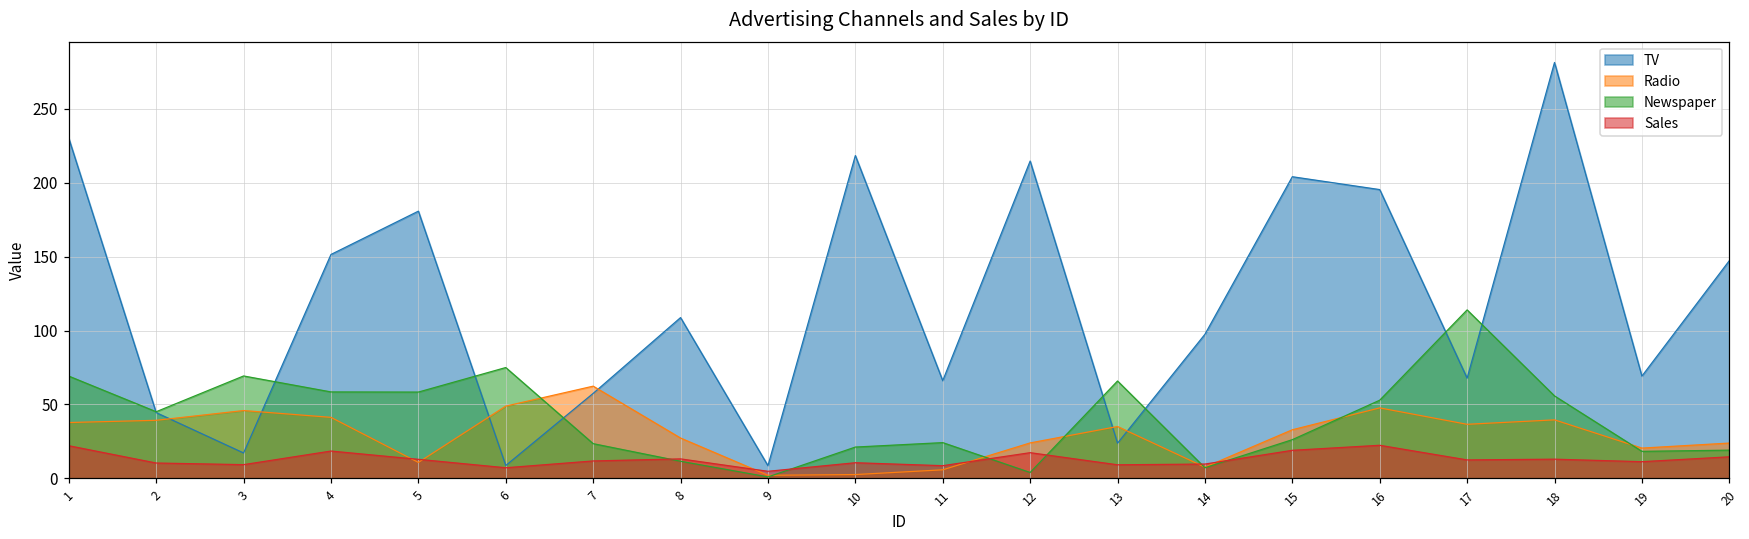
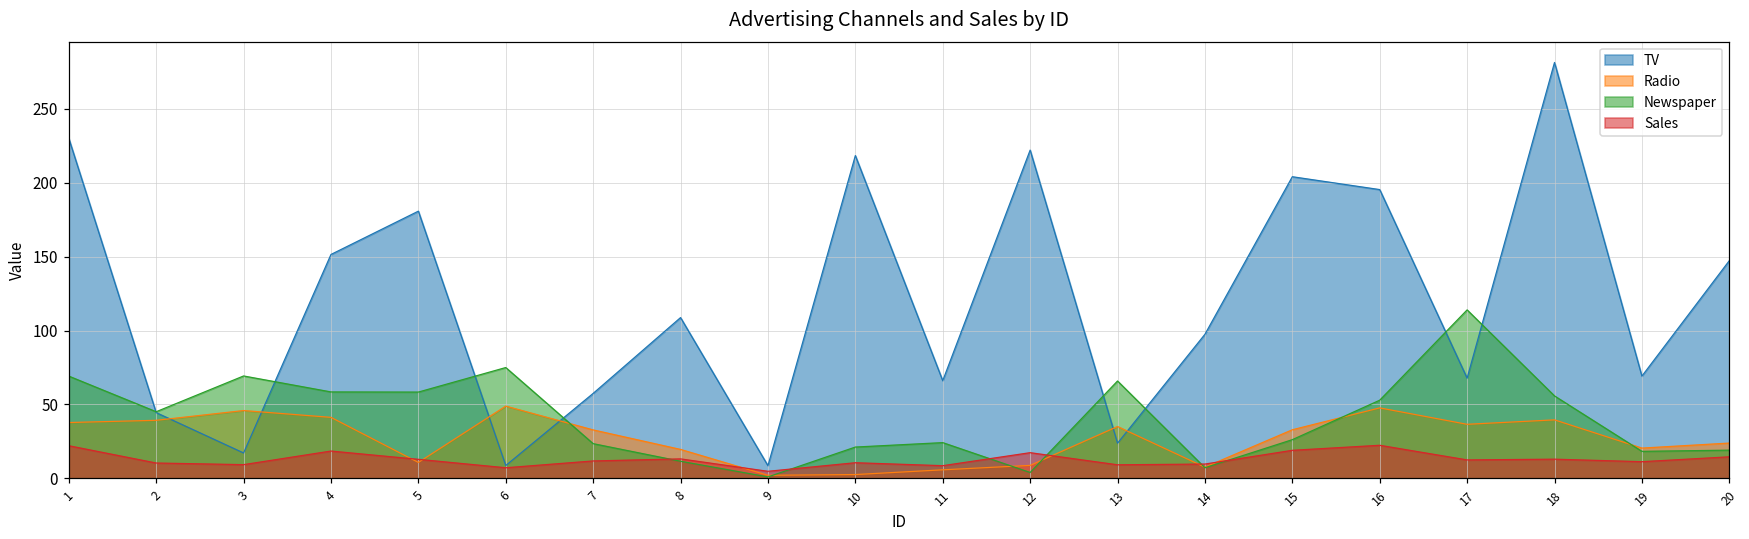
  {
    "TV": {
      "1": 230,
      "3": 17,
      "4": 152,
      "5": 181,
      "7": 58,
      "8": 109,
      "9": 9,
      "10": 218,
      "11": 66,
-     "12": 215,
+     "12": 222,
      "13": 24,
      "14": 98,
      "15": 204,
      "16": 195,
      "17": 68,
      "18": 281,
      "19": 69,
      "20": 147
    },
    "Radio": {
      "1": 38,
      "2": 39,
      "3": 46,
      "4": 41,
      "5": 11,
      "6": 49,
-     "7": 62,
-     "8": 27,
+     "7": 33,
+     "8": 20,
      "10": 3,
      "11": 6,
-     "12": 24,
+     "12": 9,
      "13": 35,
      "15": 33,
      "16": 48,
      "17": 37,
      "18": 40,
      "19": 21,
      "20": 24
    },
    "Newspaper": {
      "1": 69,
      "3": 69,
      "4": 59,
      "5": 58,
      "6": 75,
      "7": 24,
      "10": 21,
      "11": 24,
      "12": 4,
      "13": 66,
      "15": 26,
      "16": 53,
      "17": 114,
      "18": 56,
      "19": 18,
      "20": 19
    },
    "Sales": {
      "1": 22,
      "2": 10,
      "3": 9,
      "4": 19,
      "5": 13,
      "7": 12,
      "9": 5,
      "10": 11,
      "11": 9,
      "12": 17,
      "13": 9,
      "14": 10,
      "15": 19,
      "16": 22,
      "17": 13,
      "18": 13,
      "19": 11,
      "20": 15
    }
  }
